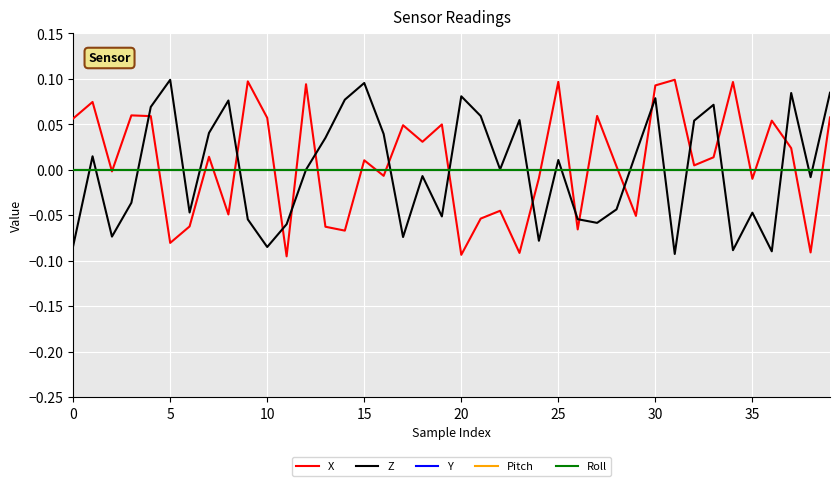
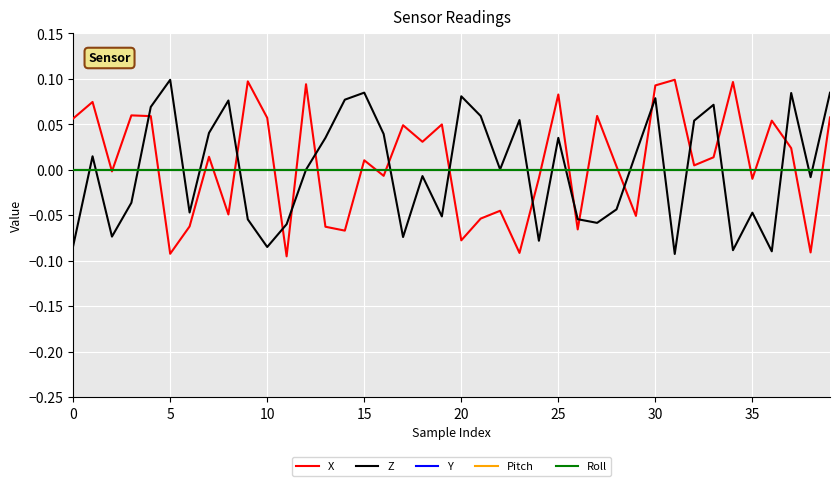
  {
    "X": {
      "0": 0.06,
-     "5": -0.08,
+     "5": -0.09,
      "10": 0.06,
      "15": 0.01,
-     "20": -0.09,
-     "25": 0.10,
+     "20": -0.08,
+     "25": 0.08,
      "30": 0.09,
      "35": -0.01
    },
    "Z": {
      "0": -0.08,
      "5": 0.10,
      "10": -0.09,
-     "15": 0.10,
+     "15": 0.08,
      "20": 0.08,
-     "25": 0.01,
+     "25": 0.04,
      "30": 0.08,
      "35": -0.05
    },
    "Roll": {
      "0": 0.00,
      "5": 0.00,
      "10": 0.00,
      "15": 0.00,
      "20": 0.00,
      "25": 0.00,
      "30": 0.00,
      "35": 0.00
    }
  }
